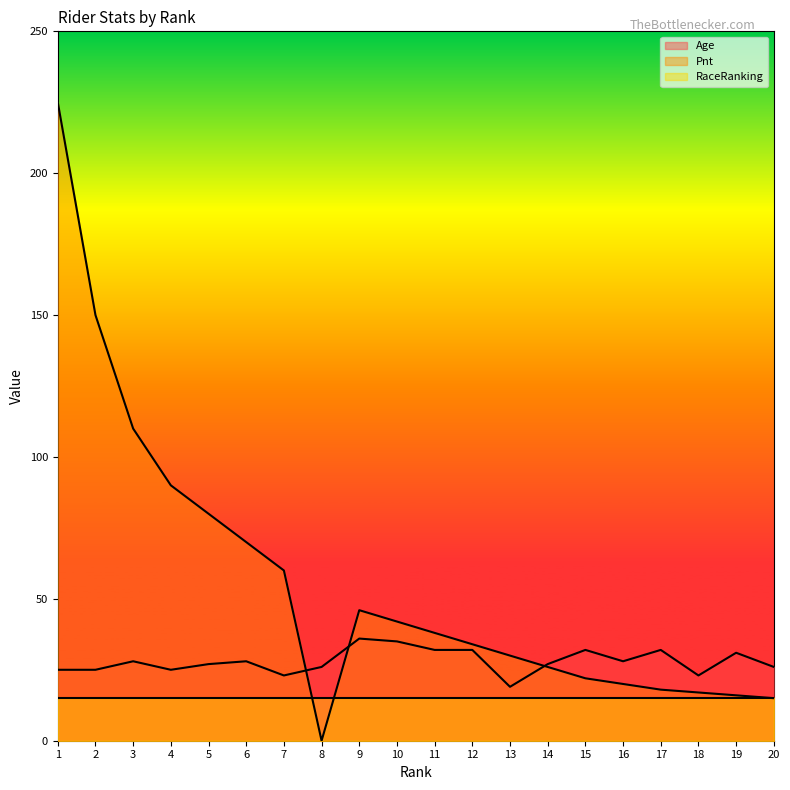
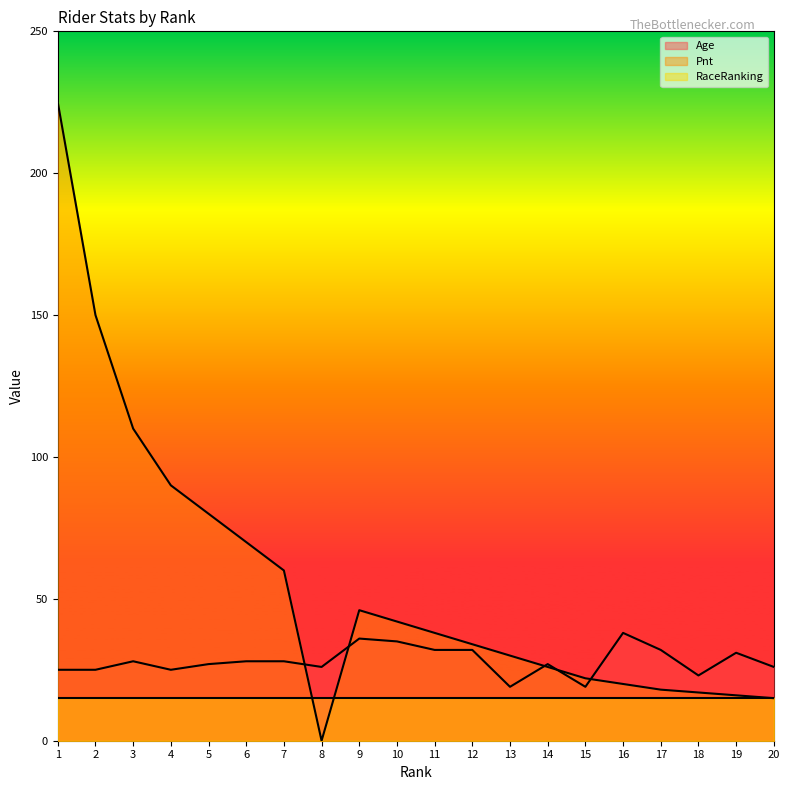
  {
    "Age": {
      "1": 25,
      "2": 25,
      "3": 28,
      "4": 25,
      "5": 27,
      "6": 28,
-     "7": 23,
+     "7": 28,
      "8": 26,
      "9": 36,
      "10": 35,
      "11": 32,
      "12": 32,
      "13": 19,
      "14": 27,
-     "15": 32,
-     "16": 28,
+     "15": 19,
+     "16": 38,
      "17": 32,
      "18": 23,
      "19": 31,
      "20": 26
    }
  }
